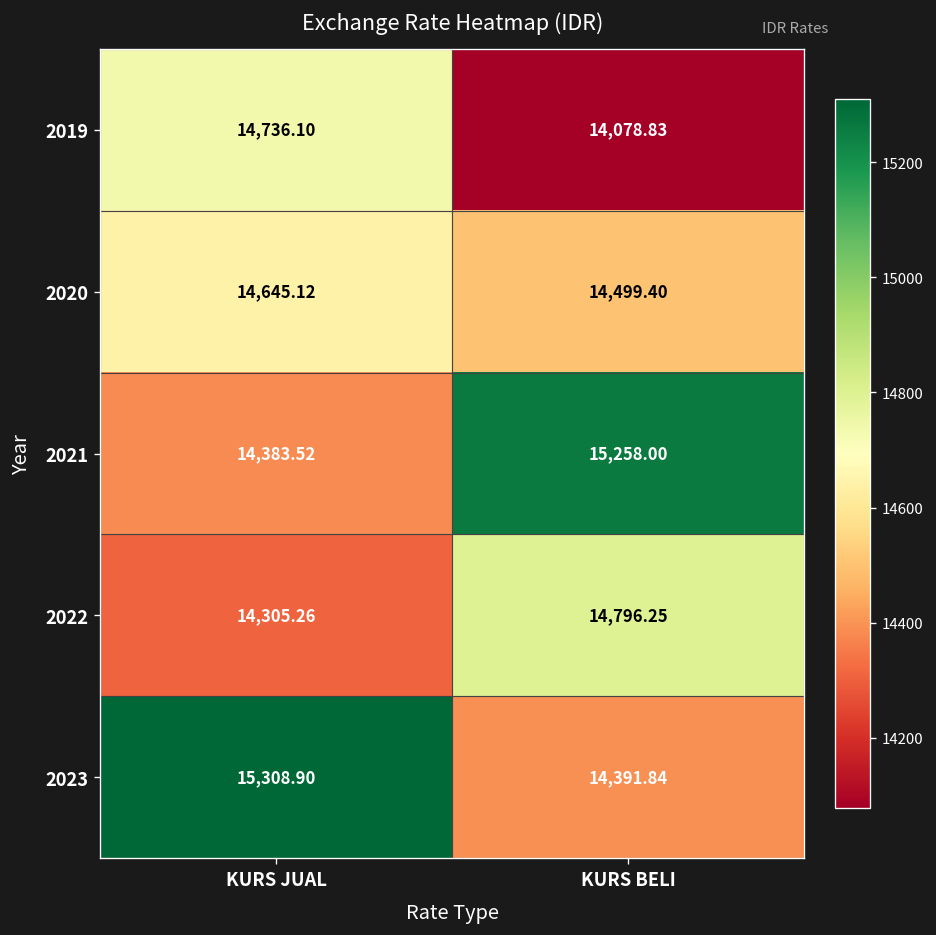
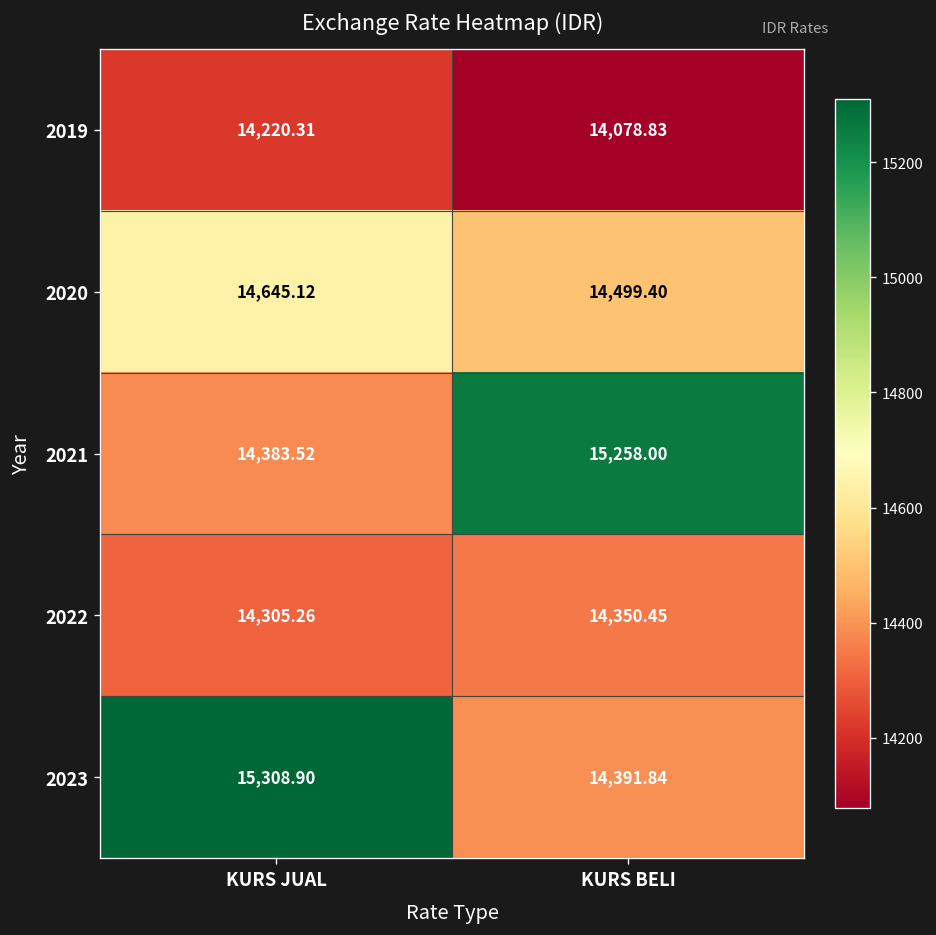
  {
    "2019": {
-     "KURS JUAL": "14,736.10",
+     "KURS JUAL": "14,220.31",
      "KURS BELI": "14,078.83"
    },
    "2020": {
      "KURS JUAL": "14,645.12",
      "KURS BELI": "14,499.40"
    },
    "2021": {
      "KURS JUAL": "14,383.52",
      "KURS BELI": "15,258.00"
    },
    "2022": {
      "KURS JUAL": "14,305.26",
-     "KURS BELI": "14,796.25"
+     "KURS BELI": "14,350.45"
    },
    "2023": {
      "KURS JUAL": "15,308.90",
      "KURS BELI": "14,391.84"
    }
  }
